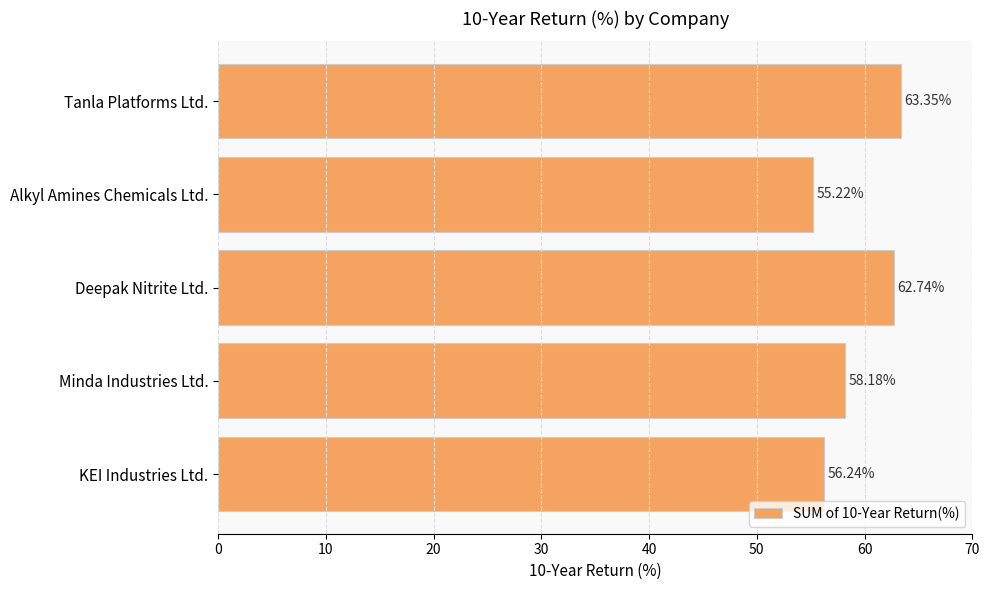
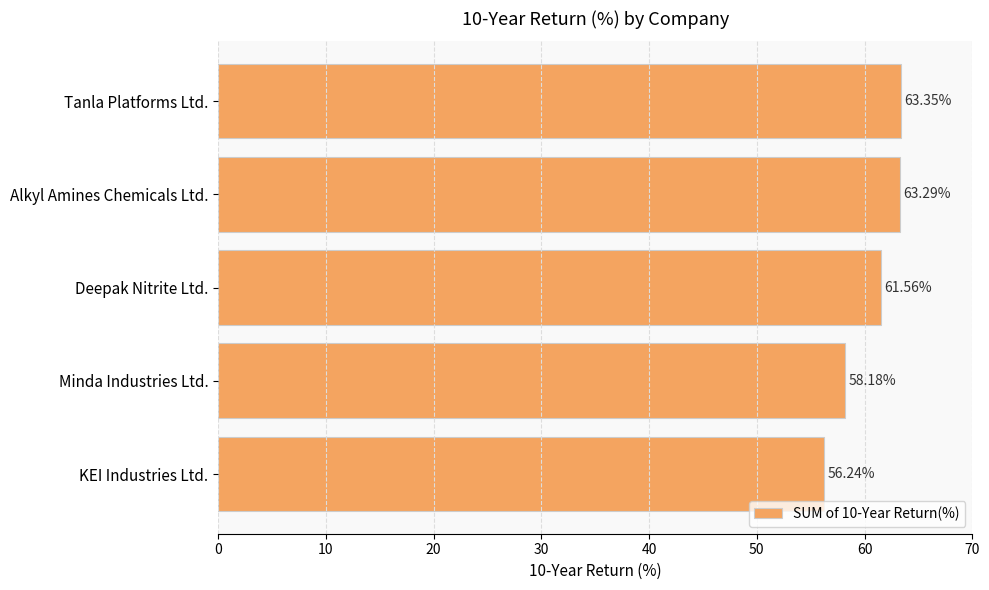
  {
    "Tanla Platforms Ltd.": "63.35%",
-   "Alkyl Amines Chemicals Ltd.": "55.22%",
-   "Deepak Nitrite Ltd.": "62.74%",
+   "Alkyl Amines Chemicals Ltd.": "63.29%",
+   "Deepak Nitrite Ltd.": "61.56%",
    "Minda Industries Ltd.": "58.18%",
    "KEI Industries Ltd.": "56.24%"
  }
